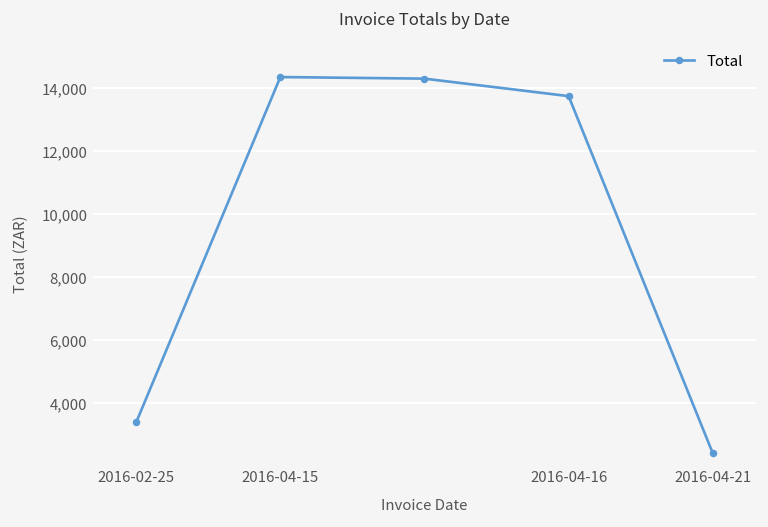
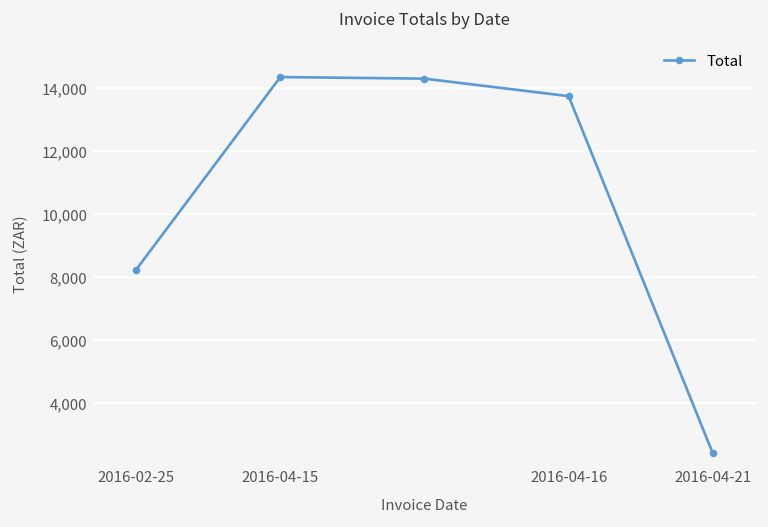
  {
-   "2016-02-25": "3,400",
+   "2016-02-25": "8,200",
    "2016-04-16": "13,700",
    "2016-04-21": "2,400"
  }
